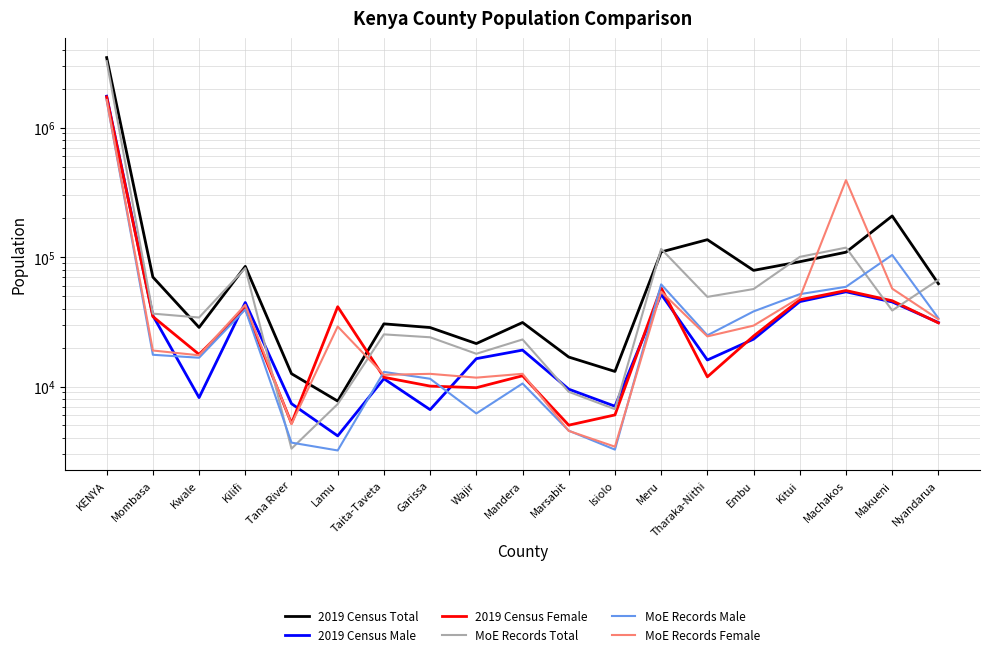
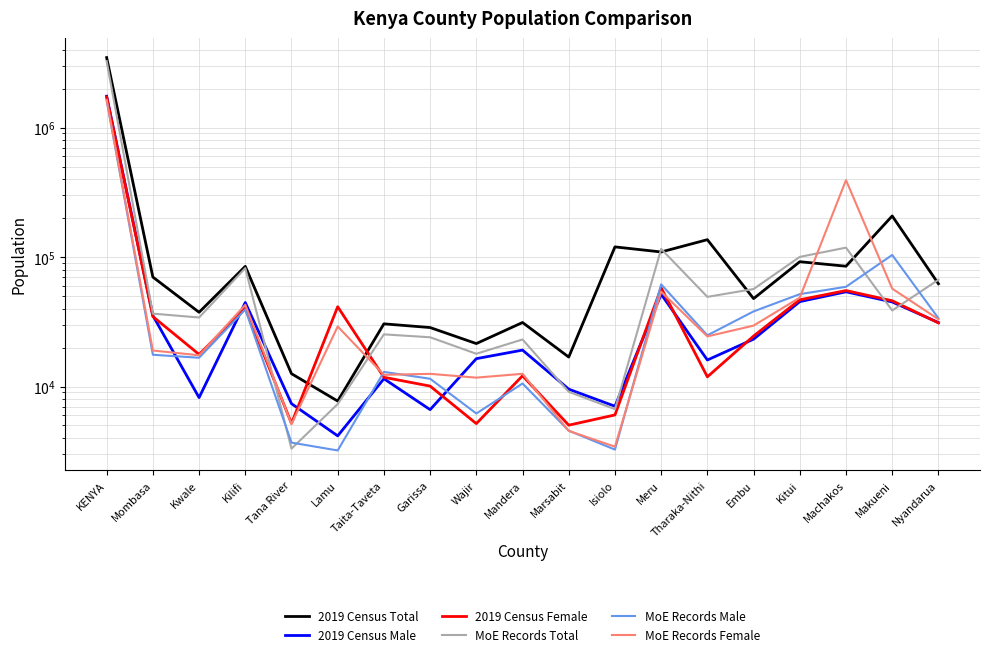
  {
    "2019 Census Total": {
      "KENYA": 3500000,
      "Mombasa": 70000,
-     "Kwale": 29000,
+     "Kwale": 37000,
      "Tana River": 13000,
      "Lamu": 8000,
      "Taita-Taveta": 30000,
      "Garissa": 29000,
      "Wajir": 21000,
      "Mandera": 31000,
      "Marsabit": 17000,
-     "Isiolo": 13000,
+     "Isiolo": 120000,
      "Meru": 110000,
      "Tharaka-Nithi": 140000,
-     "Embu": 80000,
+     "Embu": 48000,
      "Kitui": 90000,
-     "Machakos": 110000,
+     "Machakos": 80000,
      "Makueni": 210000,
      "Nyandarua": 60000
    },
    "2019 Census Male": {
      "Kwale": 8000,
      "Tana River": 7000,
      "Lamu": 4200,
      "Garissa": 7000,
      "Wajir": 16000,
      "Mandera": 19000,
      "Marsabit": 10000,
      "Isiolo": 7000,
      "Meru": 52000,
      "Tharaka-Nithi": 16000,
      "Embu": 23000
    },
    "2019 Census Female": {
      "Lamu": 41000,
      "Garissa": 10000,
-     "Wajir": 10000,
+     "Wajir": 5200,
      "Marsabit": 5000,
      "Isiolo": 6000,
      "Meru": 60000,
      "Tharaka-Nithi": 12000,
      "Embu": 25000
    },
    "MoE Records Total": {
      "KENYA": 3300000,
      "Kwale": 34000,
      "Tana River": 3300,
      "Lamu": 7000,
      "Taita-Taveta": 25000,
      "Garissa": 24000,
      "Wajir": 18000,
      "Mandera": 23000,
      "Marsabit": 9000,
      "Isiolo": 7000,
      "Meru": 120000,
      "Tharaka-Nithi": 49000,
      "Embu": 60000,
      "Kitui": 100000,
      "Machakos": 120000,
      "Makueni": 39000,
      "Nyandarua": 70000
    },
    "MoE Records Male": {
      "Mombasa": 18000,
      "Tana River": 3700,
      "Lamu": 3200,
      "Taita-Taveta": 13000,
      "Garissa": 11000,
      "Wajir": 6000,
      "Mandera": 11000,
      "Isiolo": 3300,
      "Meru": 60000,
      "Embu": 38000,
      "Kitui": 52000,
      "Machakos": 60000,
      "Makueni": 100000
    },
    "MoE Records Female": {
      "Mombasa": 19000,
      "Lamu": 29000,
      "Garissa": 13000,
      "Wajir": 12000,
      "Isiolo": 3400,
      "Meru": 54000,
      "Embu": 30000,
      "Machakos": 390000,
      "Makueni": 60000
    }
  }
